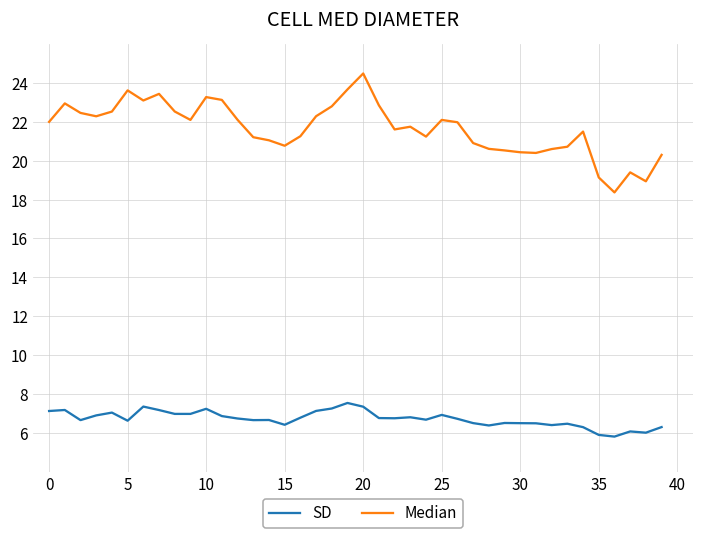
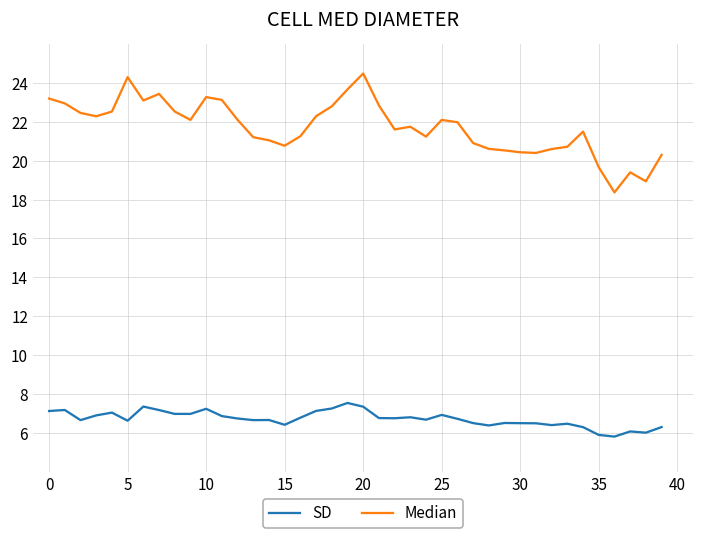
  {
    "SD": {
      "0": 7.1,
      "5": 6.6,
      "10": 7.2,
      "15": 6.4,
      "20": 7.3,
      "25": 6.9,
      "30": 6.5,
      "35": 5.9
    },
    "Median": {
-     "0": 22.0,
-     "5": 23.6,
+     "0": 23.2,
+     "5": 24.3,
      "10": 23.3,
      "15": 20.8,
      "20": 24.5,
      "25": 22.1,
      "30": 20.4,
-     "35": 19.1
+     "35": 19.7
    }
  }
